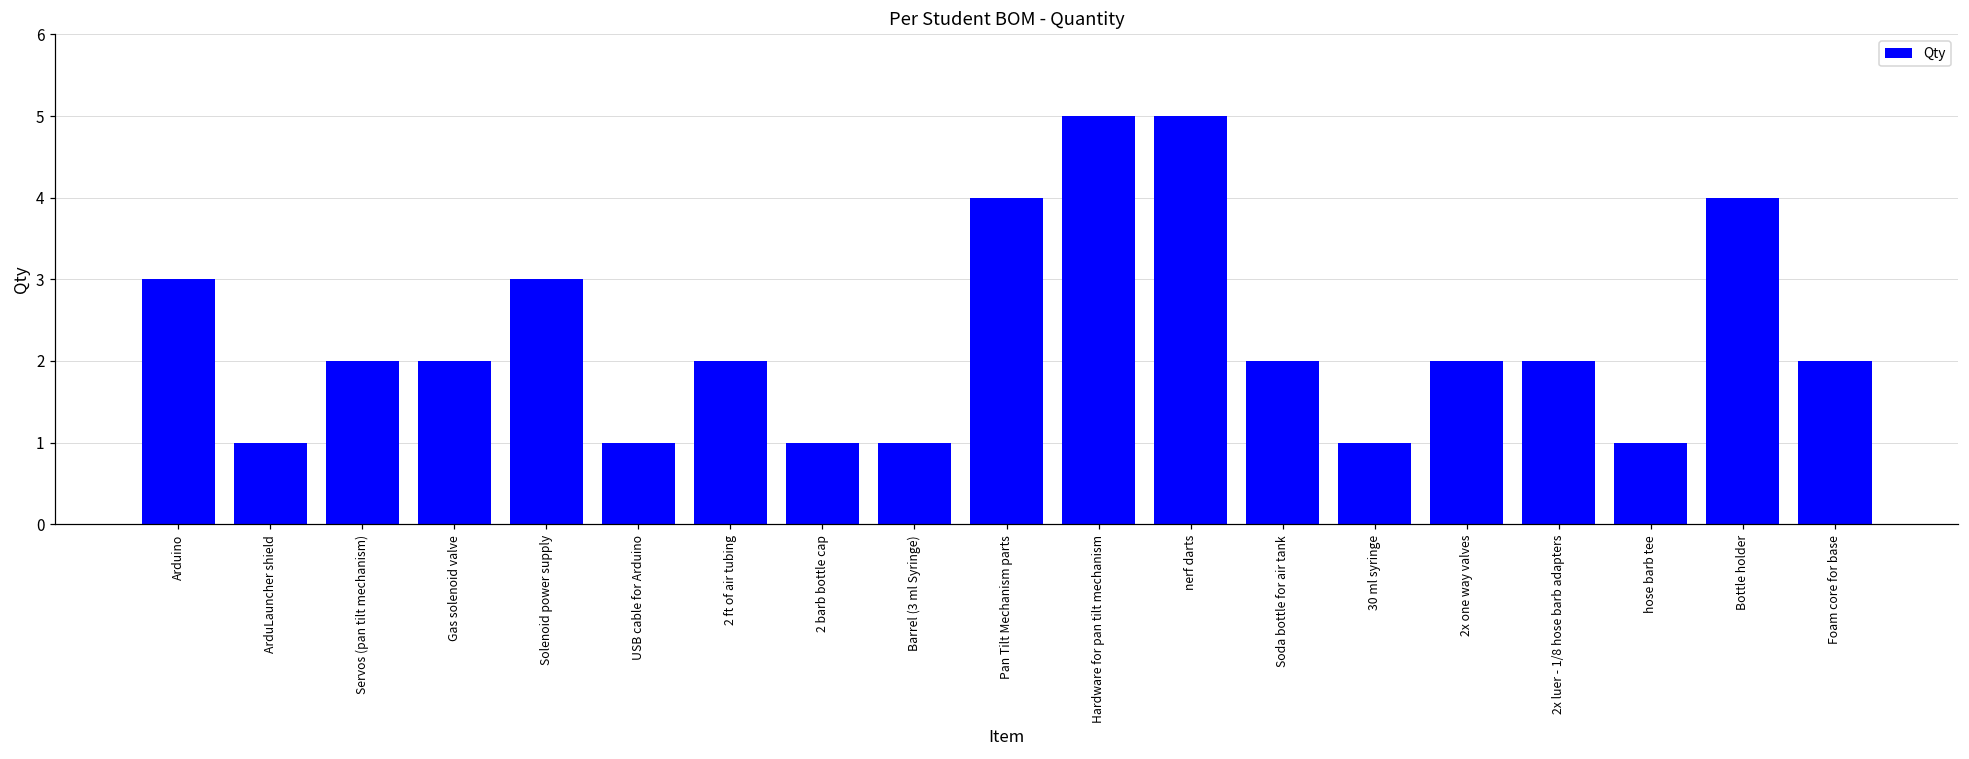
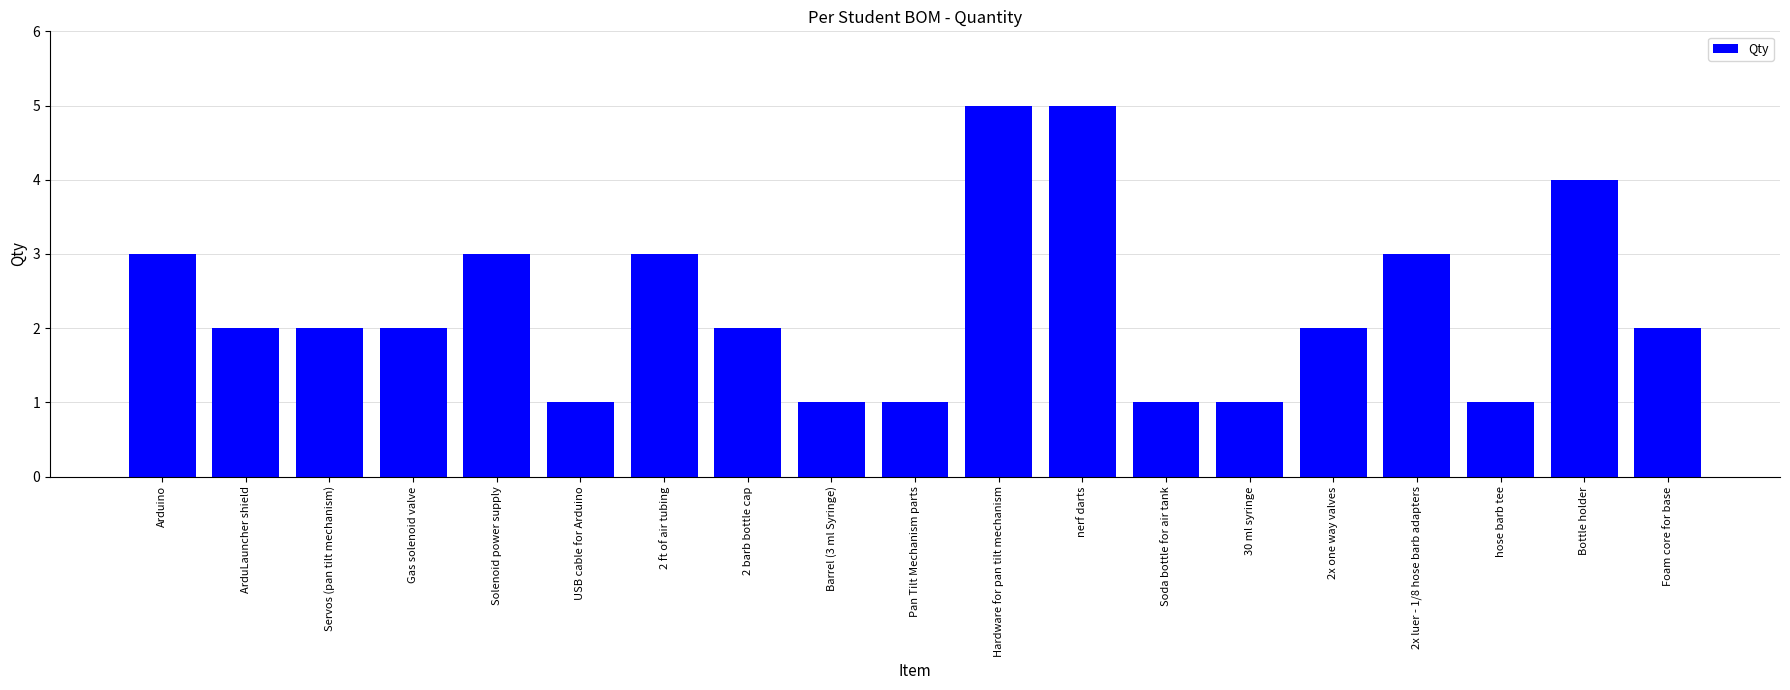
  {
    "Arduino": 3,
-   "ArduLauncher shield": 1,
+   "ArduLauncher shield": 2,
    "Servos (pan tilt mechanism)": 2,
    "Gas solenoid valve": 2,
    "Solenoid power supply": 3,
    "USB cable for Arduino": 1,
-   "2 ft of air tubing": 2,
-   "2 barb bottle cap": 1,
+   "2 ft of air tubing": 3,
+   "2 barb bottle cap": 2,
    "Barrel (3 ml Syringe)": 1,
-   "Pan Tilt Mechanism parts": 4,
+   "Pan Tilt Mechanism parts": 1,
    "Hardware for pan tilt mechanism": 5,
    "nerf darts": 5,
-   "Soda bottle for air tank": 2,
+   "Soda bottle for air tank": 1,
    "30 ml syringe": 1,
    "2x one way valves": 2,
-   "2x luer - 1/8 hose barb adapters": 2,
+   "2x luer - 1/8 hose barb adapters": 3,
    "hose barb tee": 1,
    "Bottle holder": 4,
    "Foam core for base": 2
  }
